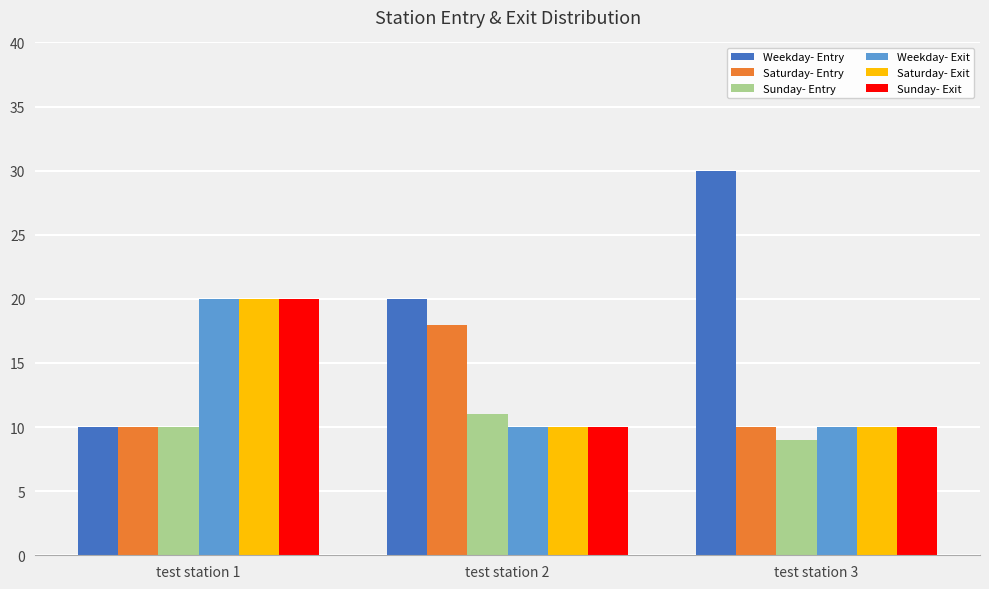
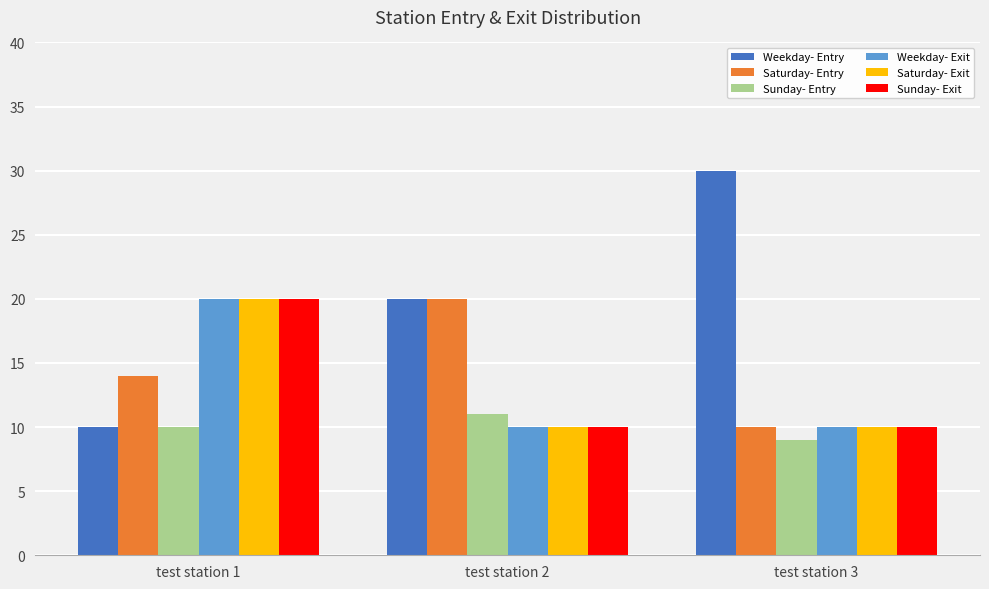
  {
    "Saturday- Entry": {
-     "test station 1": 10,
-     "test station 2": 18,
+     "test station 1": 14,
+     "test station 2": 20,
      "test station 3": 10
    },
    "Sunday- Entry": {
      "test station 1": 10,
      "test station 2": 11,
      "test station 3": 9
    },
    "Saturday- Exit": {
      "test station 1": 20,
      "test station 2": 10,
      "test station 3": 10
    },
    "Sunday- Exit": {
      "test station 1": 20,
      "test station 2": 10,
      "test station 3": 10
    }
  }
